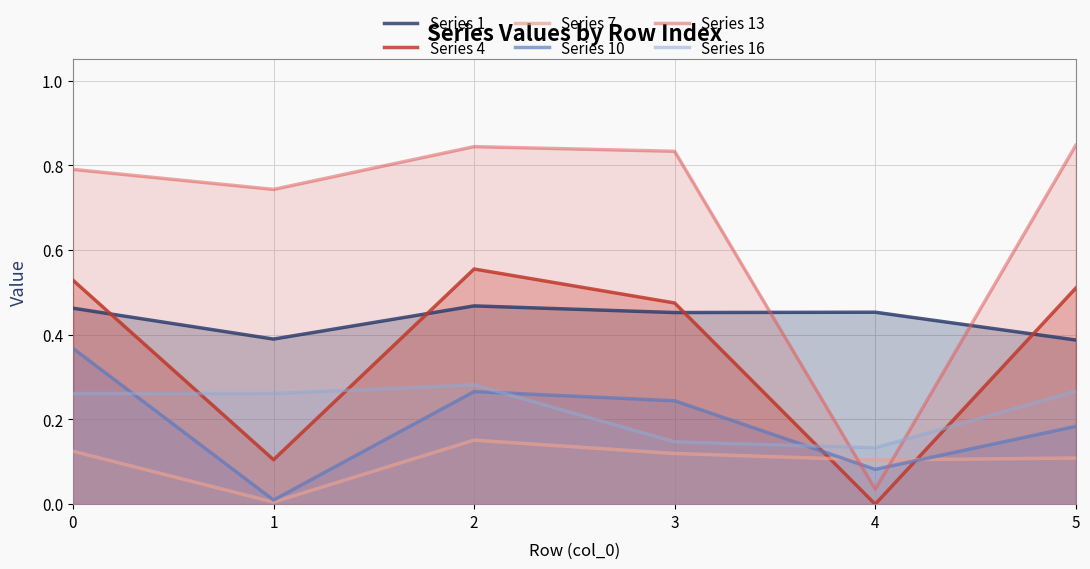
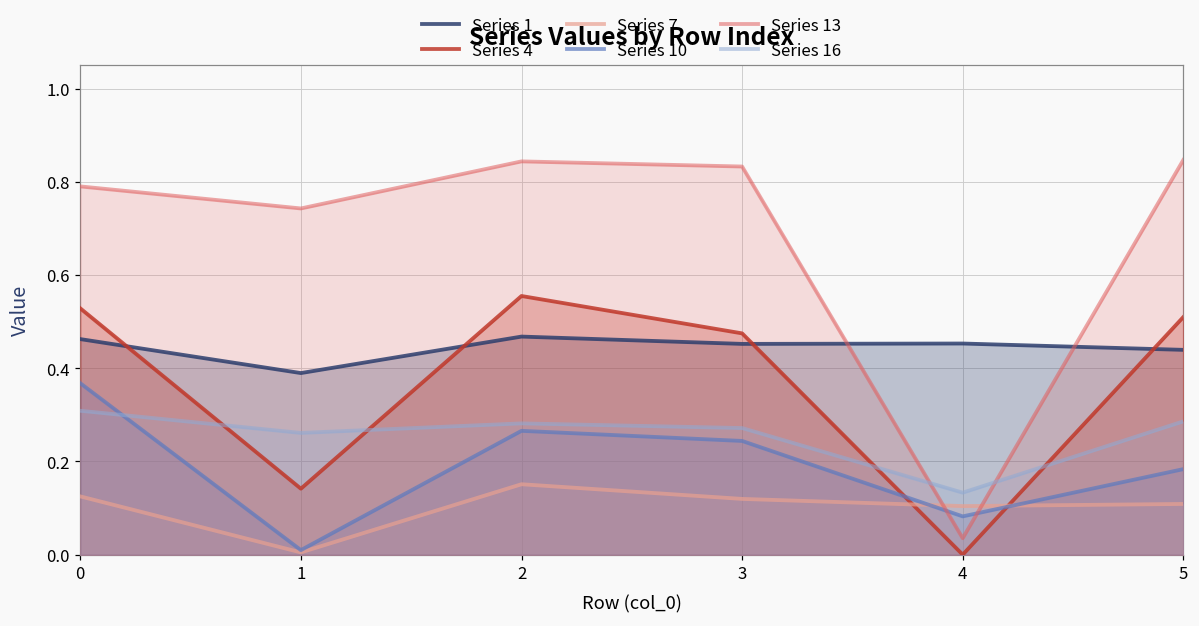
  {
    "Series 1": {
      "0": 0.46,
      "1": 0.39,
      "2": 0.47,
      "3": 0.45,
      "4": 0.45,
-     "5": 0.39
+     "5": 0.44
    },
    "Series 4": {
      "0": 0.53,
-     "1": 0.10,
+     "1": 0.14,
      "2": 0.56,
      "3": 0.48,
      "4": 0.00,
      "5": 0.51
    },
    "Series 10": {
      "0": 0.37,
      "2": 0.27,
      "3": 0.24,
      "4": 0.08,
      "5": 0.18
    },
    "Series 16": {
-     "0": 0.26,
+     "0": 0.31,
      "1": 0.26,
      "2": 0.28,
-     "3": 0.15,
+     "3": 0.27,
      "4": 0.13,
-     "5": 0.27
+     "5": 0.29
    }
  }
